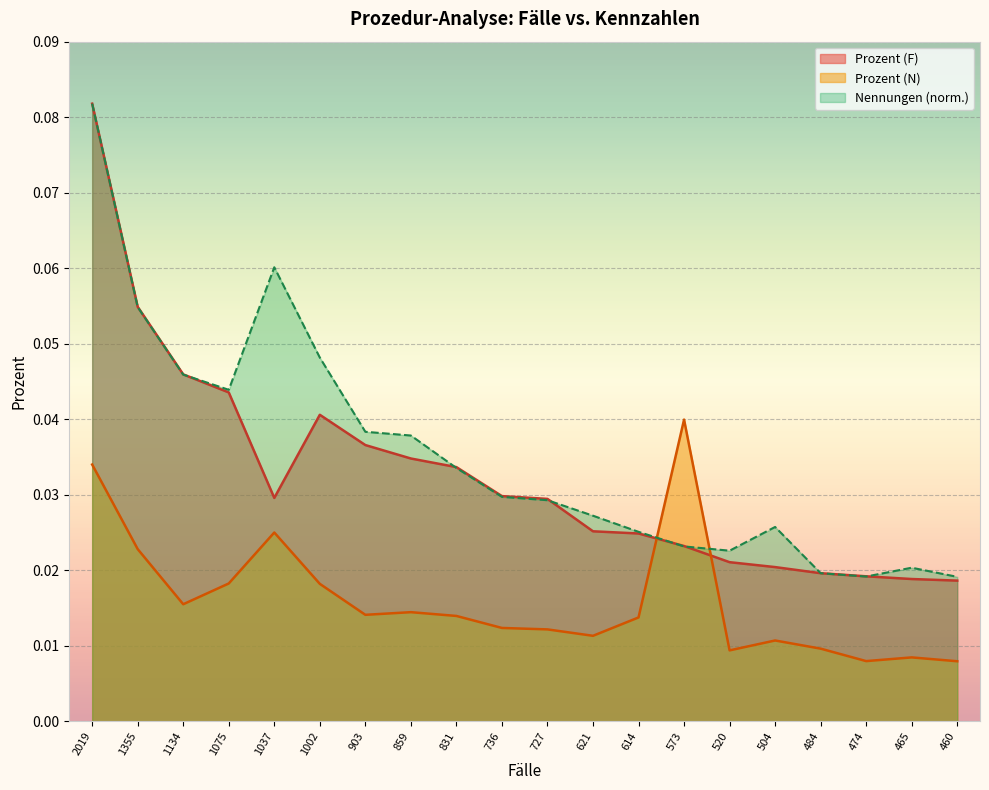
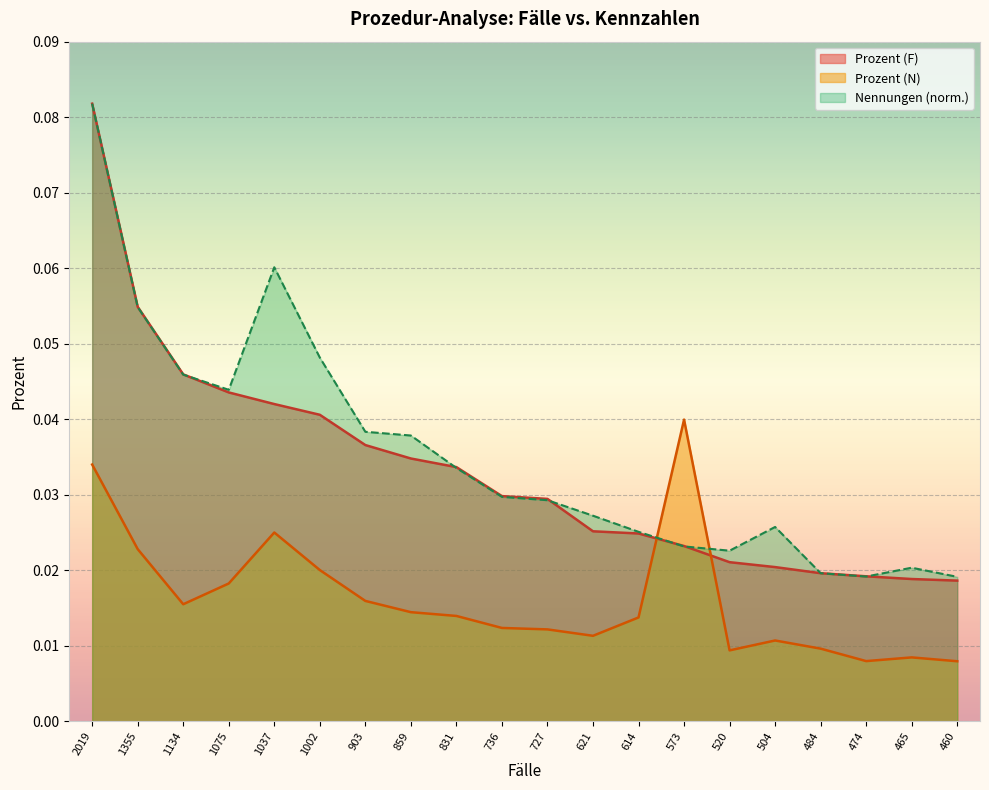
  {
    "Prozent (F)": {
      "1075": 0.044,
-     "1037": 0.030,
+     "1037": 0.042,
      "1002": 0.041,
      "903": 0.037,
      "859": 0.035,
      "621": 0.025,
      "520": 0.021,
      "504": 0.020,
      "465": 0.019,
      "460": 0.019
    },
    "Prozent (N)": {
      "2019": 0.034,
      "1355": 0.023,
      "1134": 0.016,
      "1075": 0.018,
      "1037": 0.025,
-     "1002": 0.018,
-     "903": 0.014,
+     "1002": 0.020,
+     "903": 0.016,
      "859": 0.014,
      "831": 0.014,
      "736": 0.012,
      "727": 0.012,
      "621": 0.011,
      "614": 0.014,
      "573": 0.040,
      "520": 0.009,
      "504": 0.011,
      "484": 0.010,
      "474": 0.008,
      "465": 0.008,
      "460": 0.008
    },
    "Nennungen (norm.)": {
      "1075": 0.044,
      "1037": 0.060,
      "1002": 0.048,
      "903": 0.038,
      "859": 0.038,
      "621": 0.027,
      "520": 0.023,
      "504": 0.026,
      "465": 0.020,
      "460": 0.019
    }
  }
